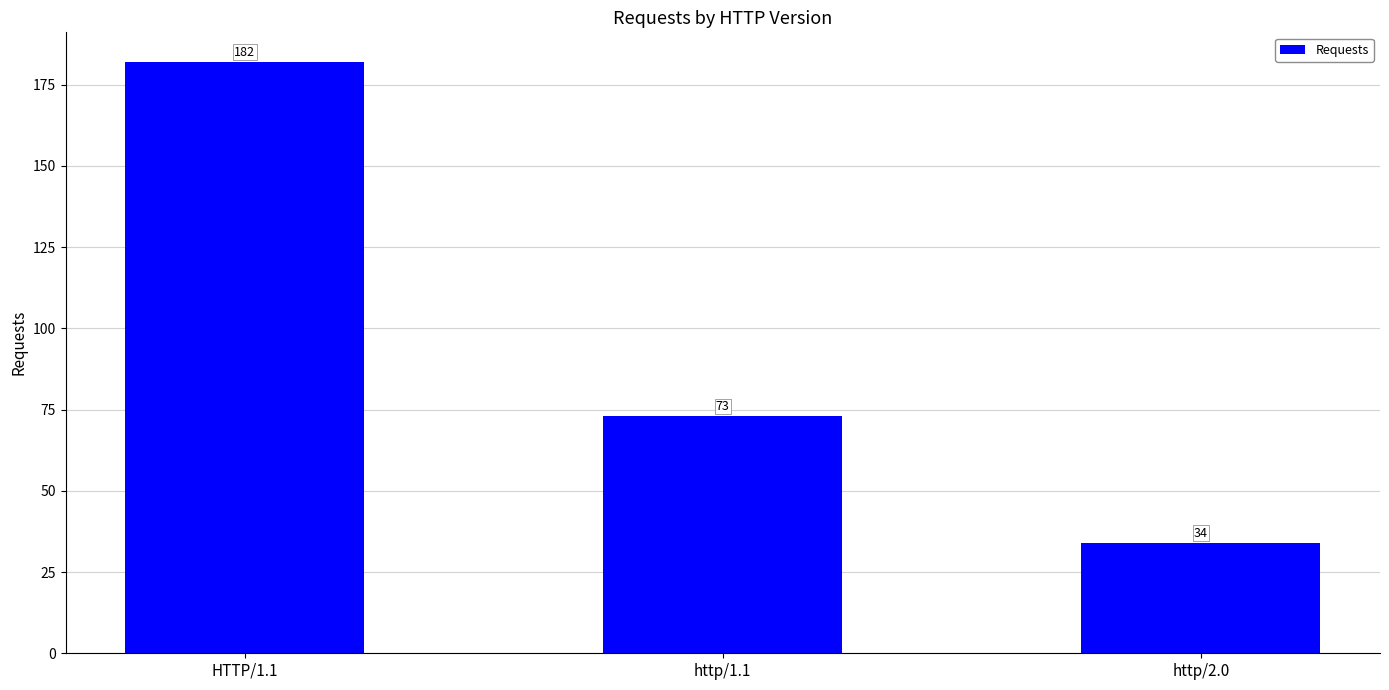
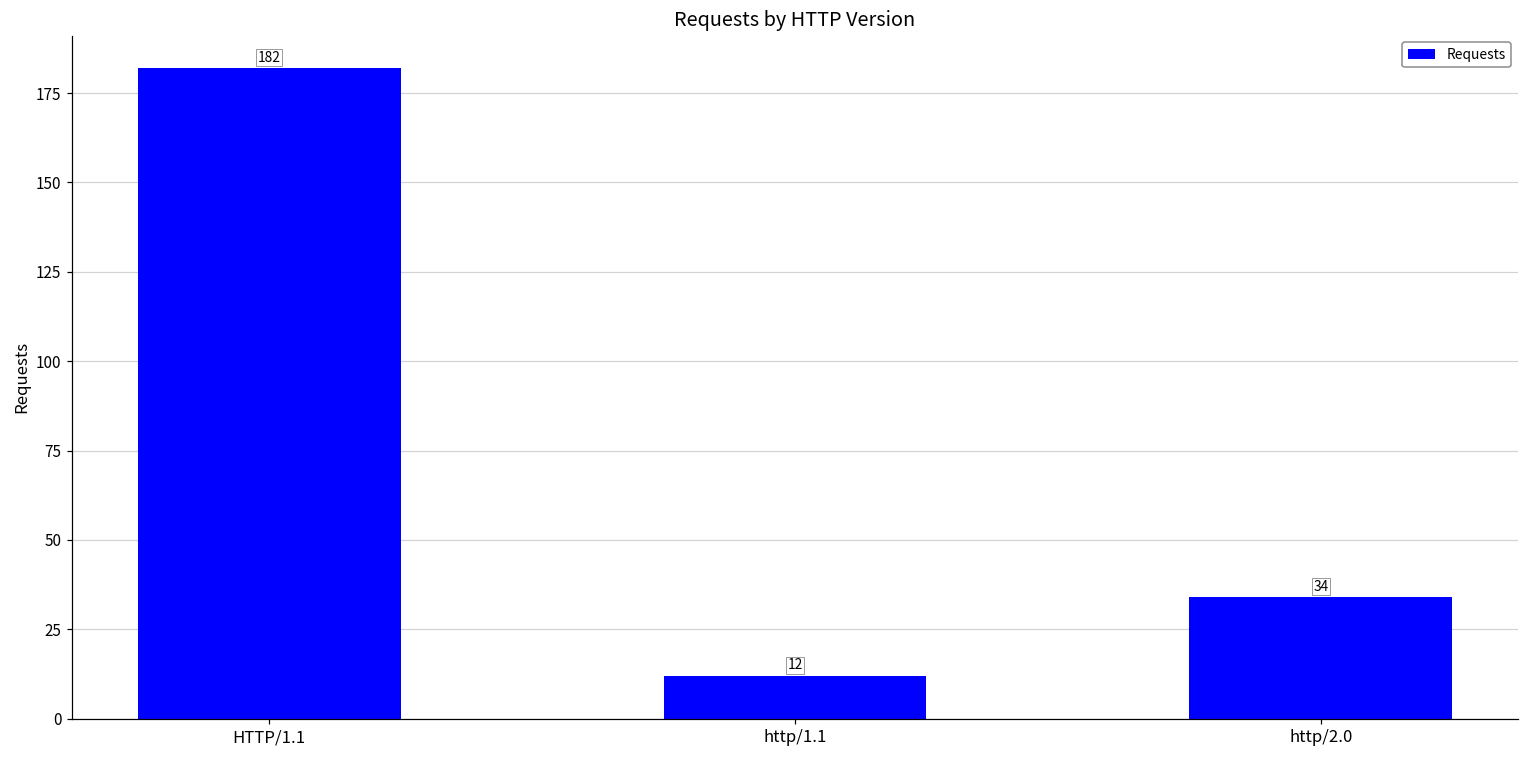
  {
-   "http/1.1": 73
+   "http/1.1": 12
  }
